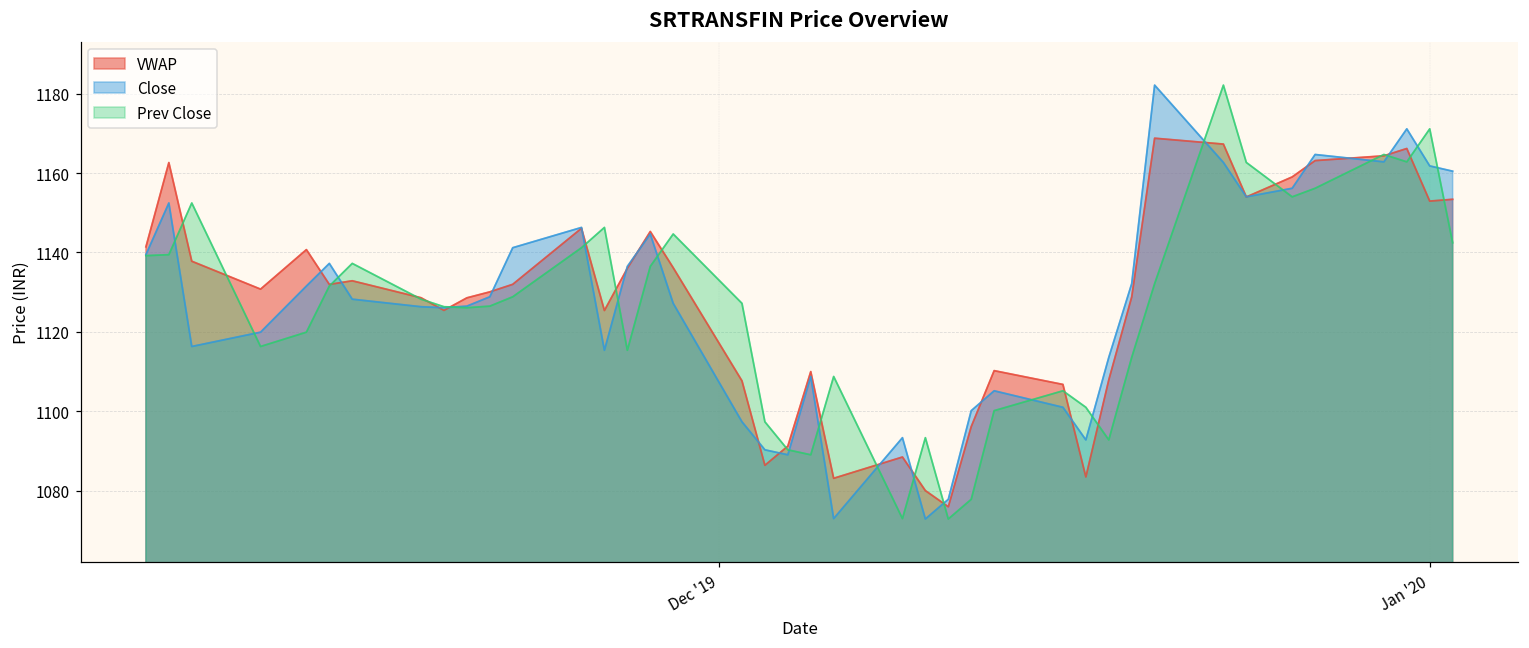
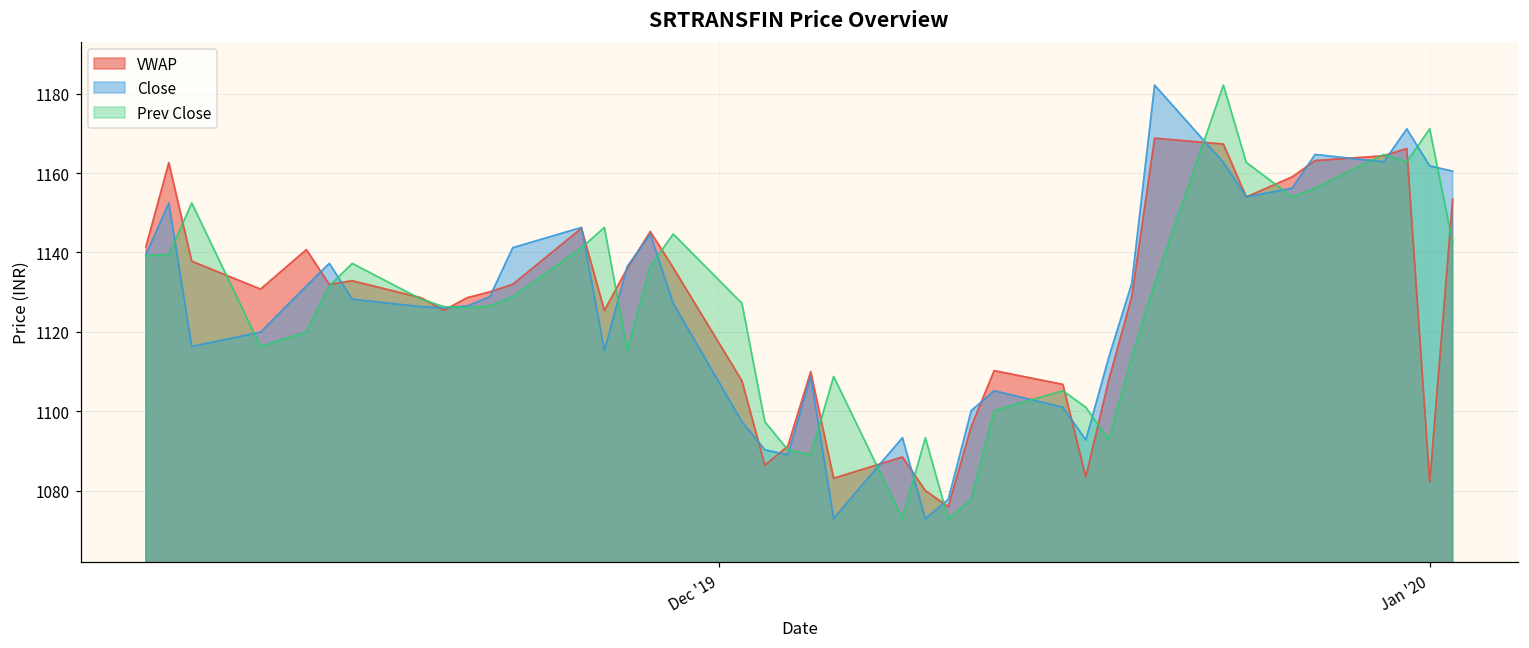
  {
    "VWAP": {
-     "Jan '20": 1153
+     "Jan '20": 1082
    },
    "Close": {
      "Jan '20": 1162
    },
    "Prev Close": {
      "Jan '20": 1171
    }
  }
